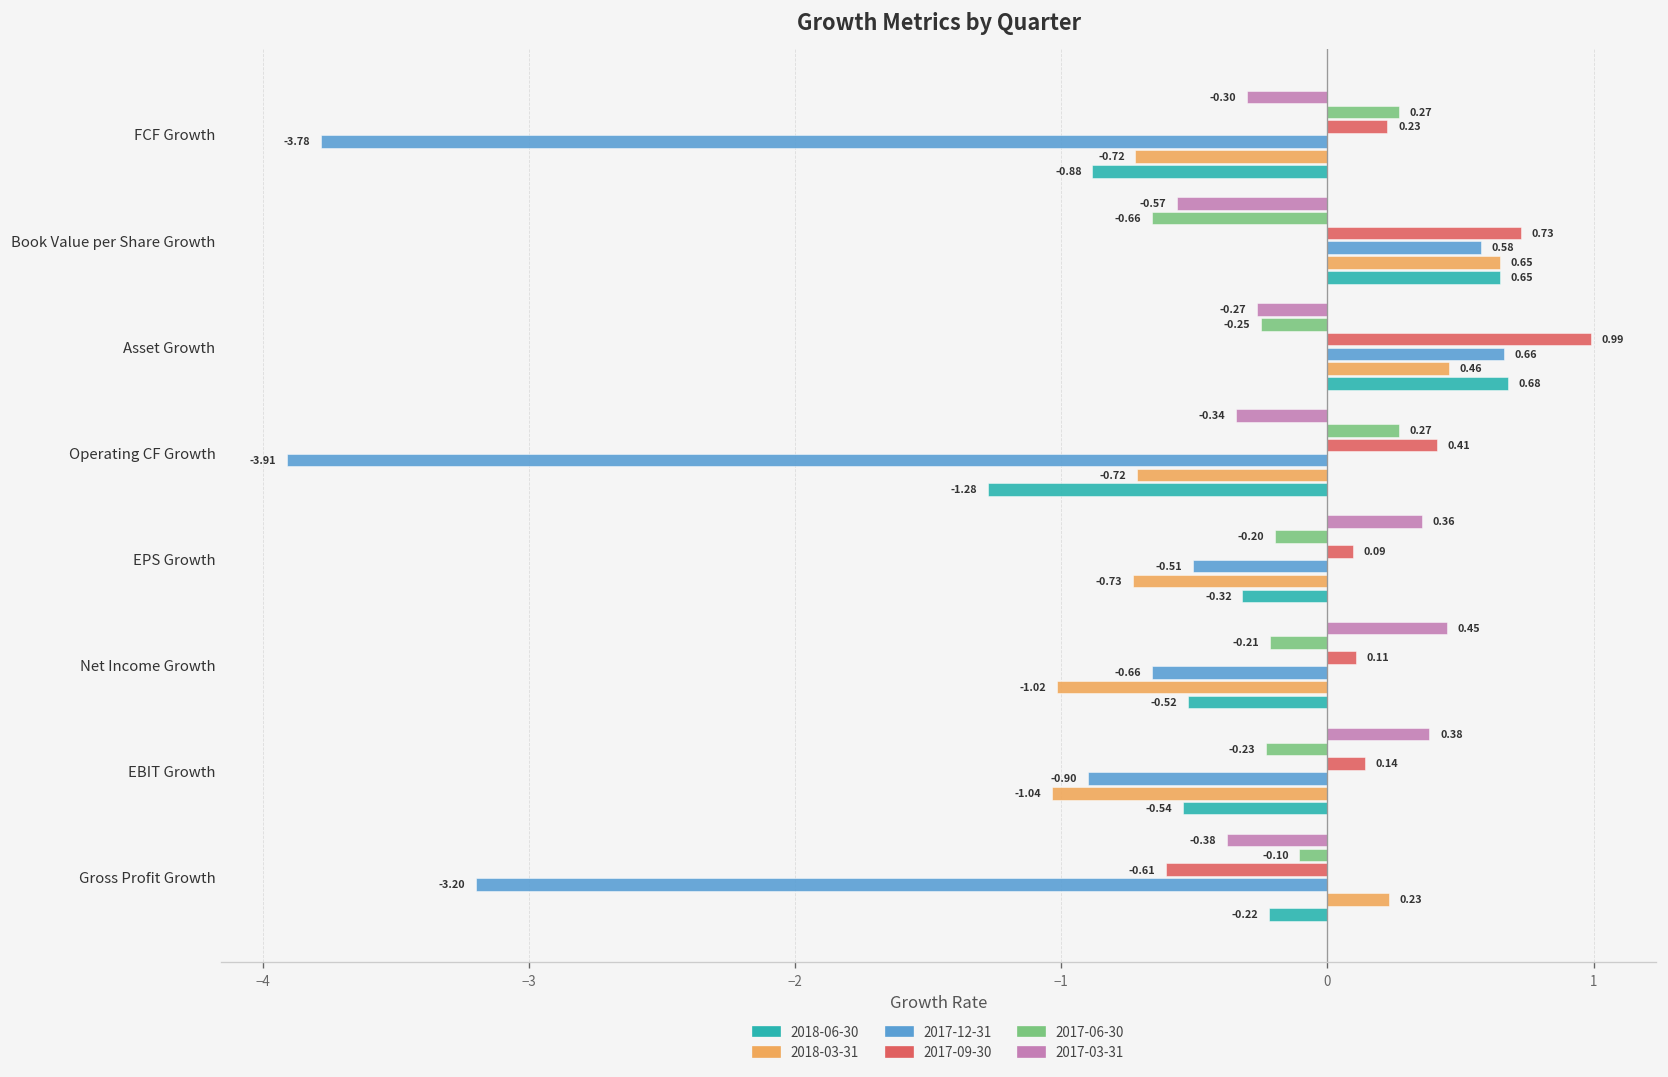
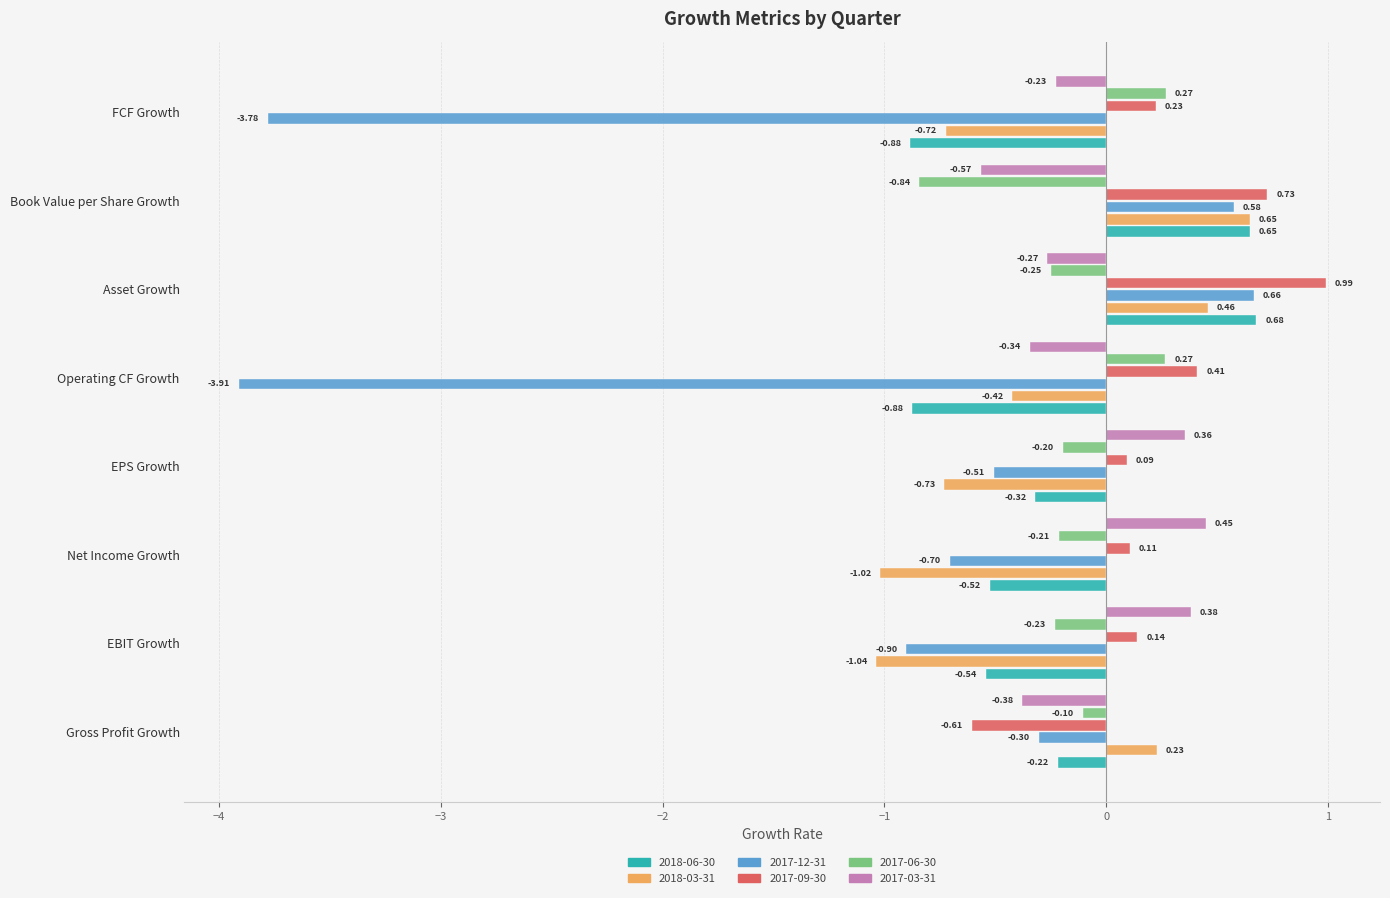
  {
    "2018-06-30": {
      "FCF Growth": -0.88,
      "Book Value per Share Growth": 0.65,
      "Asset Growth": 0.68,
-     "Operating CF Growth": -1.28,
+     "Operating CF Growth": -0.88,
      "EPS Growth": -0.32,
      "Net Income Growth": -0.52,
      "EBIT Growth": -0.54,
      "Gross Profit Growth": -0.22
    },
    "2018-03-31": {
      "FCF Growth": -0.72,
      "Book Value per Share Growth": 0.65,
      "Asset Growth": 0.46,
-     "Operating CF Growth": -0.72,
+     "Operating CF Growth": -0.42,
      "EPS Growth": -0.73,
      "Net Income Growth": -1.02,
      "EBIT Growth": -1.04,
      "Gross Profit Growth": 0.23
    },
    "2017-12-31": {
      "FCF Growth": -3.78,
      "Book Value per Share Growth": 0.58,
      "Asset Growth": 0.66,
      "Operating CF Growth": -3.91,
      "EPS Growth": -0.51,
-     "Net Income Growth": -0.66,
+     "Net Income Growth": -0.70,
      "EBIT Growth": -0.90,
-     "Gross Profit Growth": -3.20
+     "Gross Profit Growth": -0.30
    },
    "2017-09-30": {
      "FCF Growth": 0.23,
      "Book Value per Share Growth": 0.73,
      "Asset Growth": 0.99,
      "Operating CF Growth": 0.41,
      "EPS Growth": 0.09,
      "Net Income Growth": 0.11,
      "EBIT Growth": 0.14,
      "Gross Profit Growth": -0.61
    },
    "2017-06-30": {
      "FCF Growth": 0.27,
-     "Book Value per Share Growth": -0.66,
+     "Book Value per Share Growth": -0.84,
      "Asset Growth": -0.25,
      "Operating CF Growth": 0.27,
      "EPS Growth": -0.20,
      "Net Income Growth": -0.21,
      "EBIT Growth": -0.23,
      "Gross Profit Growth": -0.10
    },
    "2017-03-31": {
-     "FCF Growth": -0.30,
+     "FCF Growth": -0.23,
      "Book Value per Share Growth": -0.57,
      "Asset Growth": -0.27,
      "Operating CF Growth": -0.34,
      "EPS Growth": 0.36,
      "Net Income Growth": 0.45,
      "EBIT Growth": 0.38,
      "Gross Profit Growth": -0.38
    }
  }
